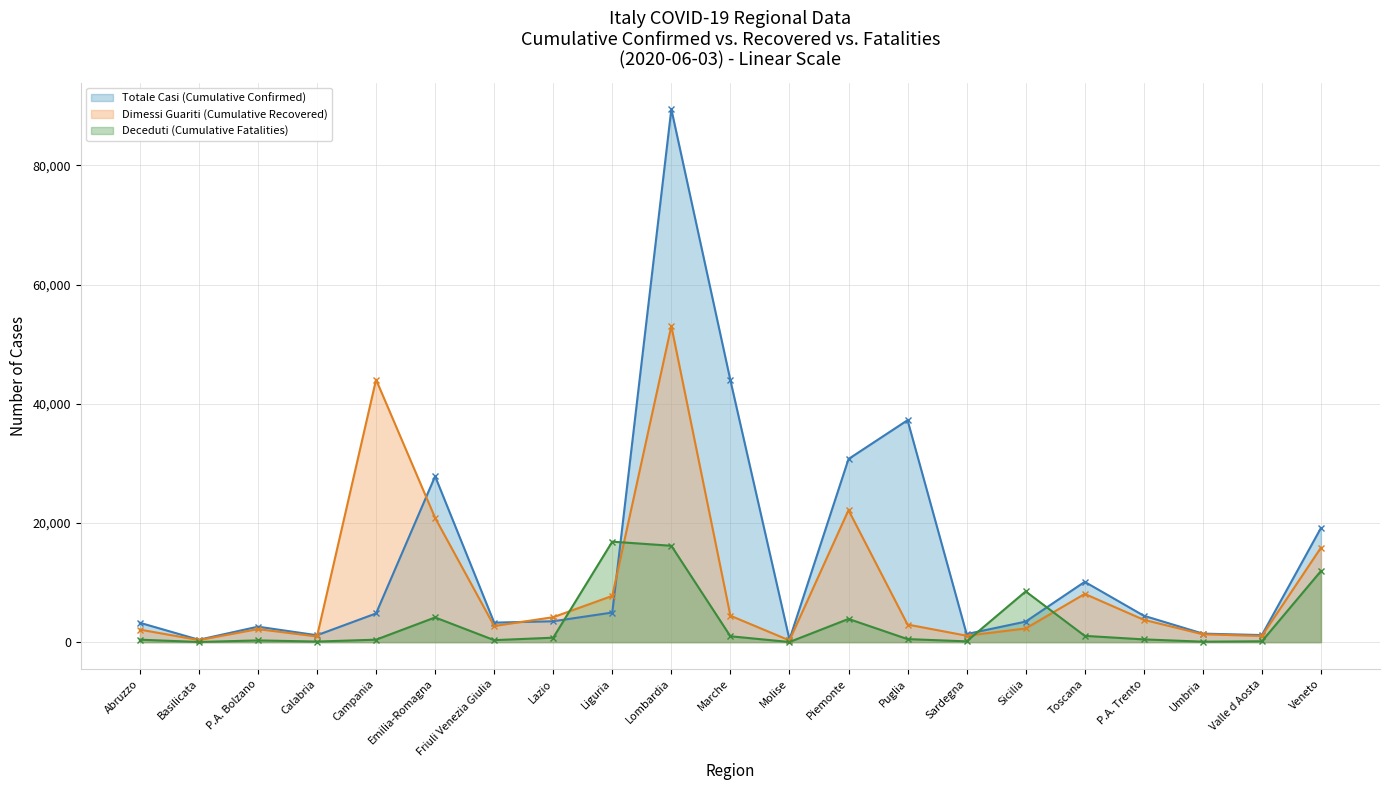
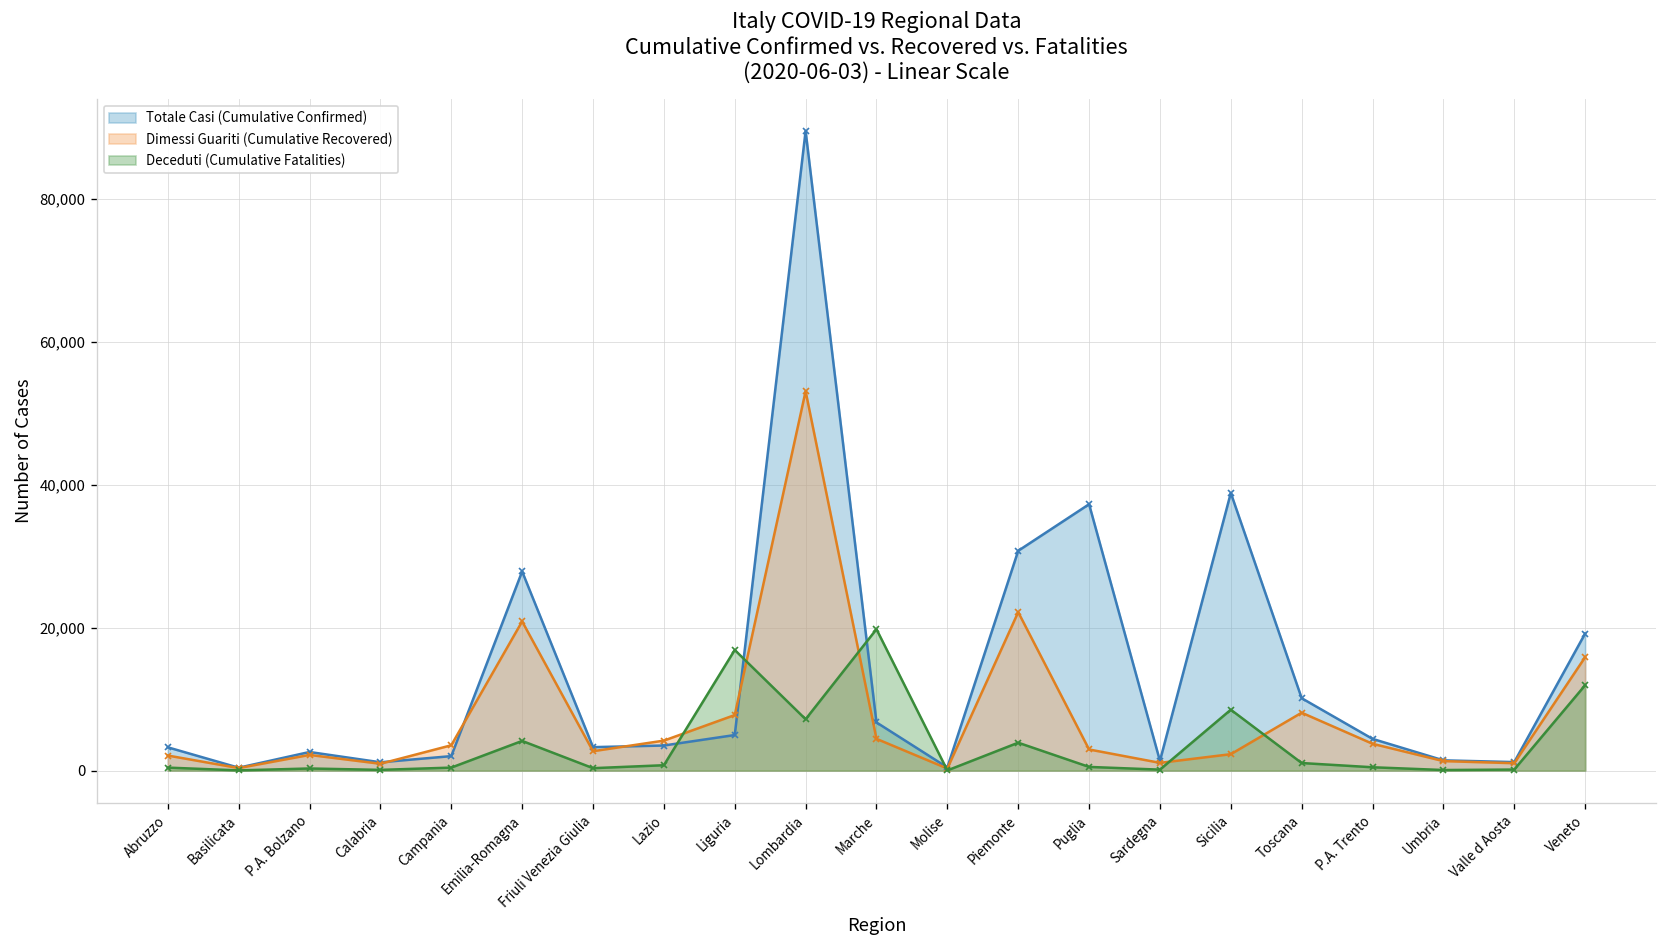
  {
    "Totale Casi (Cumulative Confirmed)": {
      "Abruzzo": "3,000",
-     "Campania": "5,000",
+     "Campania": "2,000",
      "Emilia-Romagna": "28,000",
      "Friuli Venezia Giulia": "3,000",
      "Lazio": "4,000",
      "Liguria": "5,000",
      "Lombardia": "89,000",
-     "Marche": "44,000",
+     "Marche": "7,000",
      "Piemonte": "31,000",
      "Puglia": "37,000",
-     "Sicilia": "3,000",
+     "Sicilia": "39,000",
      "Toscana": "10,000",
      "P.A. Trento": "4,000",
      "Veneto": "19,000"
    },
    "Dimessi Guariti (Cumulative Recovered)": {
      "Abruzzo": "2,000",
-     "Campania": "44,000",
+     "Campania": "4,000",
      "Emilia-Romagna": "21,000",
      "Friuli Venezia Giulia": "3,000",
      "Lazio": "4,000",
      "Liguria": "8,000",
      "Lombardia": "53,000",
      "Marche": "4,000",
      "Piemonte": "22,000",
      "Puglia": "3,000",
      "Sicilia": "2,000",
      "Toscana": "8,000",
      "P.A. Trento": "4,000",
      "Veneto": "16,000"
    },
    "Deceduti (Cumulative Fatalities)": {
      "Abruzzo": "0",
      "P.A. Bolzano": "0",
      "Calabria": "0",
      "Campania": "0",
      "Emilia-Romagna": "4,000",
      "Friuli Venezia Giulia": "0",
      "Lazio": "1,000",
      "Liguria": "17,000",
-     "Lombardia": "16,000",
-     "Marche": "1,000",
+     "Lombardia": "7,000",
+     "Marche": "20,000",
      "Piemonte": "4,000",
      "Puglia": "1,000",
      "Sardegna": "0",
      "Sicilia": "9,000",
      "Toscana": "1,000",
      "P.A. Trento": "0",
      "Umbria": "0",
      "Valle d Aosta": "0",
      "Veneto": "12,000"
    }
  }
